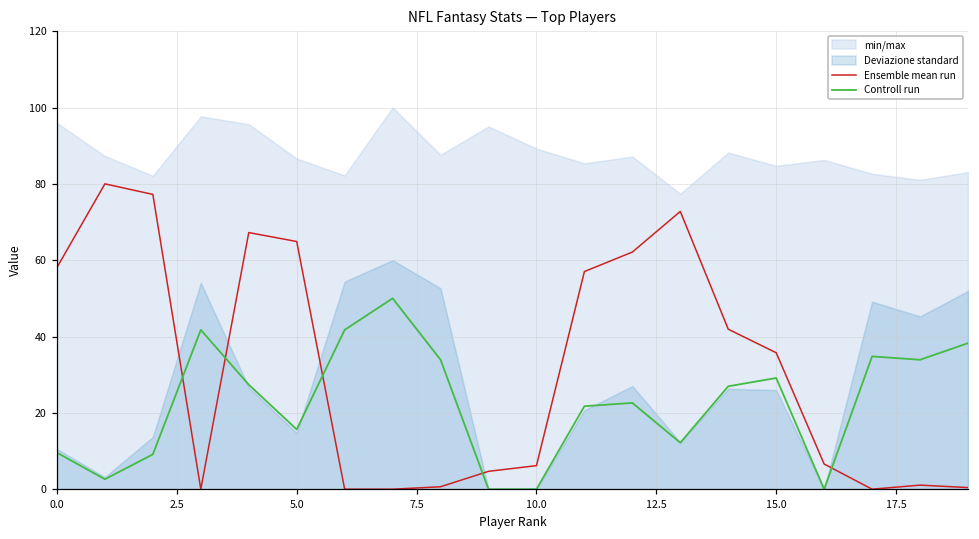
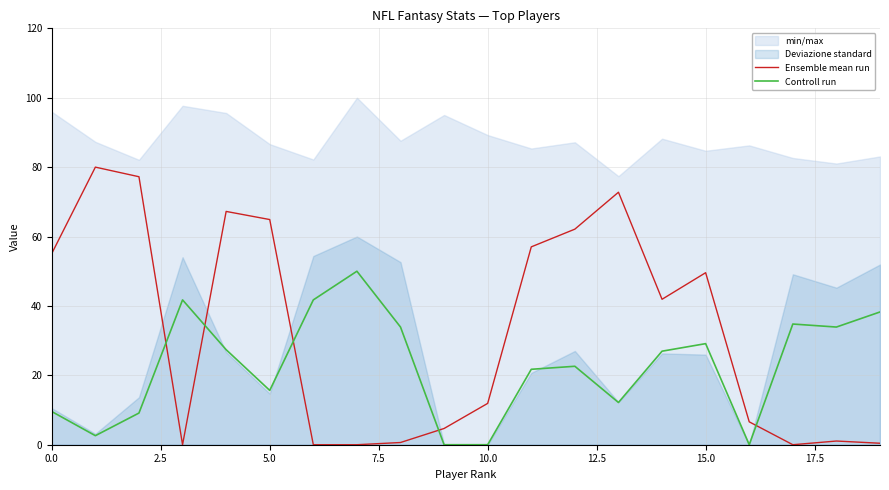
  {
    "Ensemble mean run": {
-     "0.0": 58,
+     "0.0": 55,
      "5.0": 65,
-     "10.0": 6,
-     "15.0": 36
+     "10.0": 12,
+     "15.0": 50
    },
    "Controll run": {
      "0.0": 10,
      "5.0": 16,
      "15.0": 29
    }
  }
